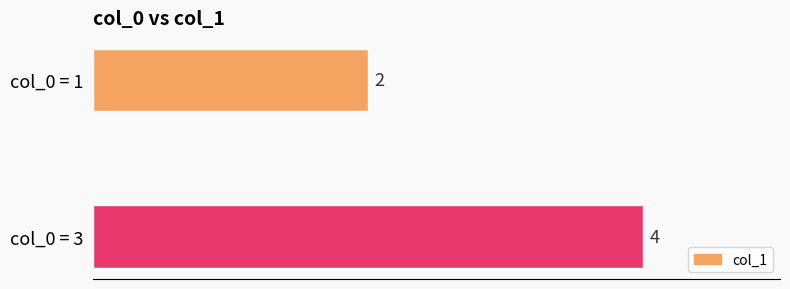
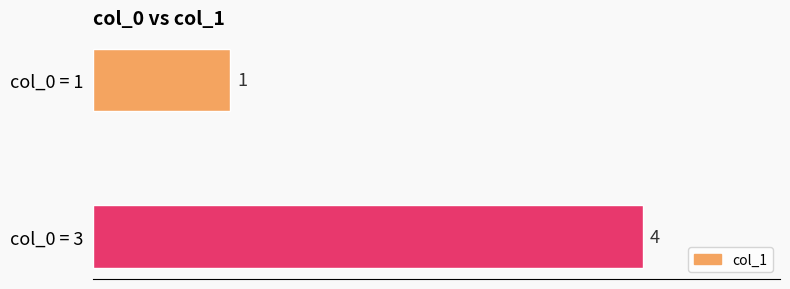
  {
-   "col_0 = 1": 2,
+   "col_0 = 1": 1,
    "col_0 = 3": 4
  }
